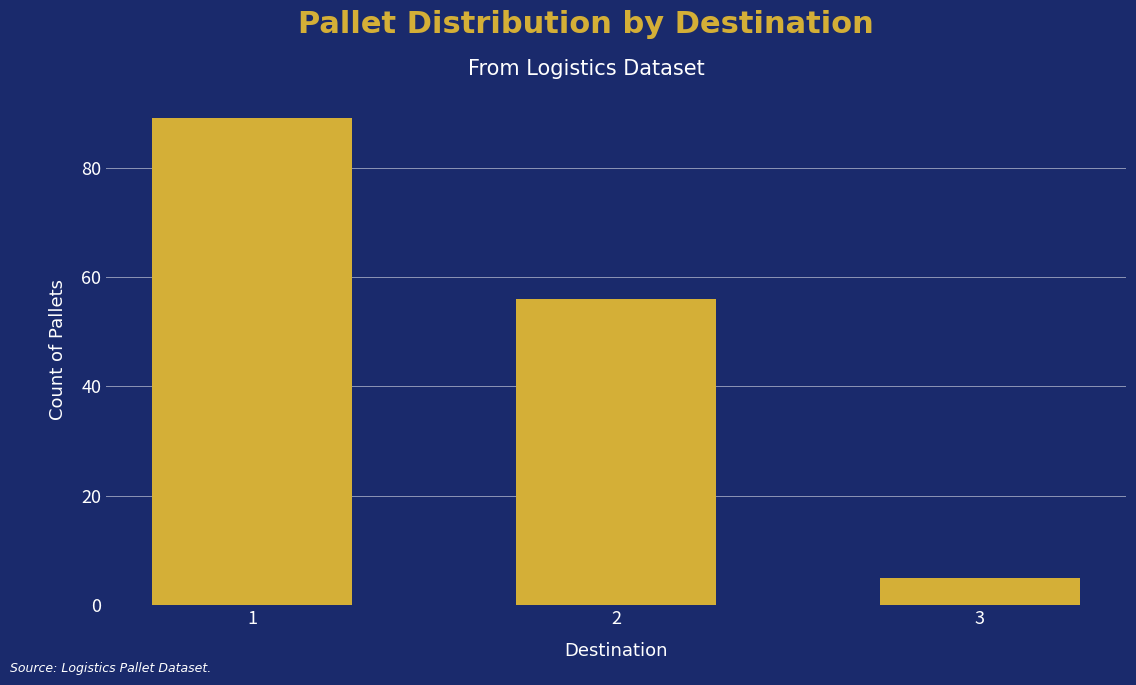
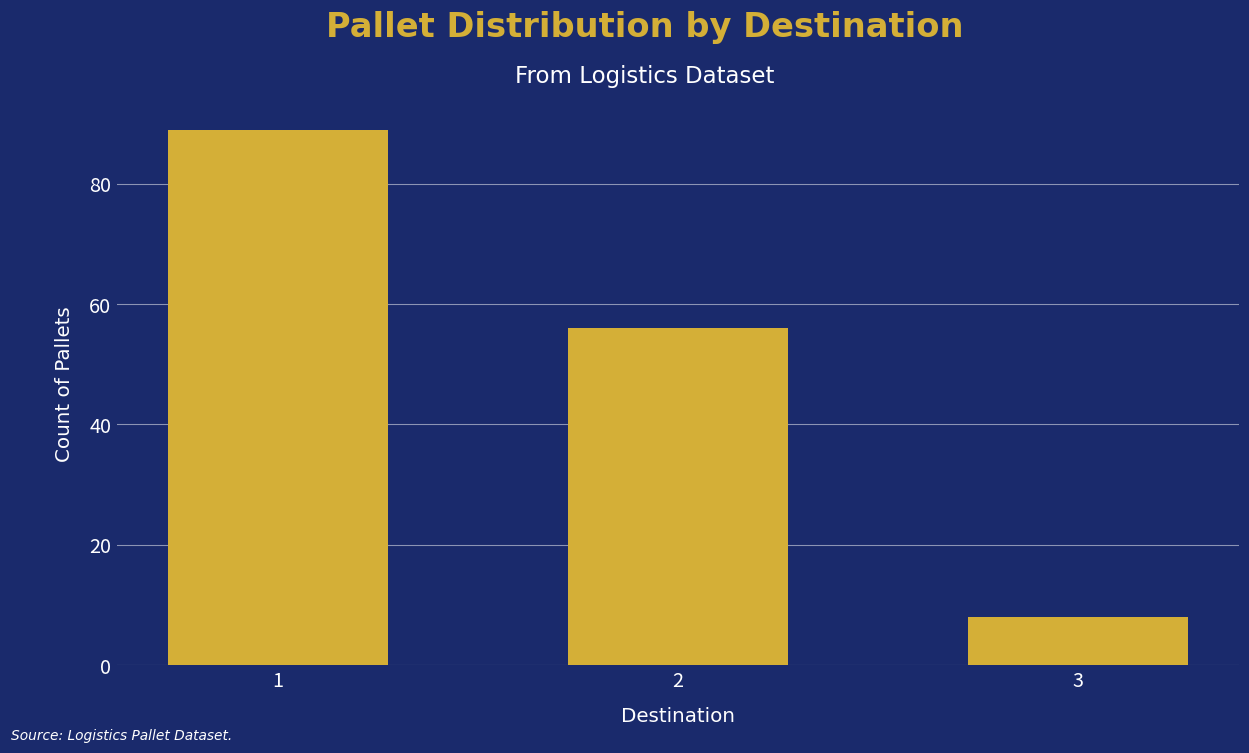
  {
    "1": 89,
    "2": 56,
-   "3": 5
+   "3": 8
  }
